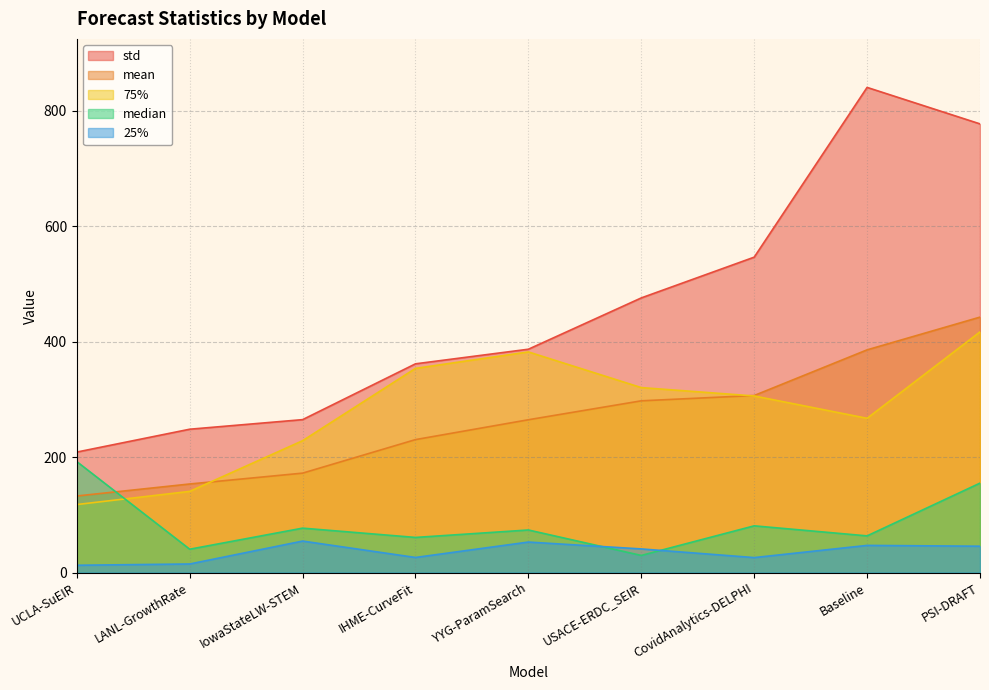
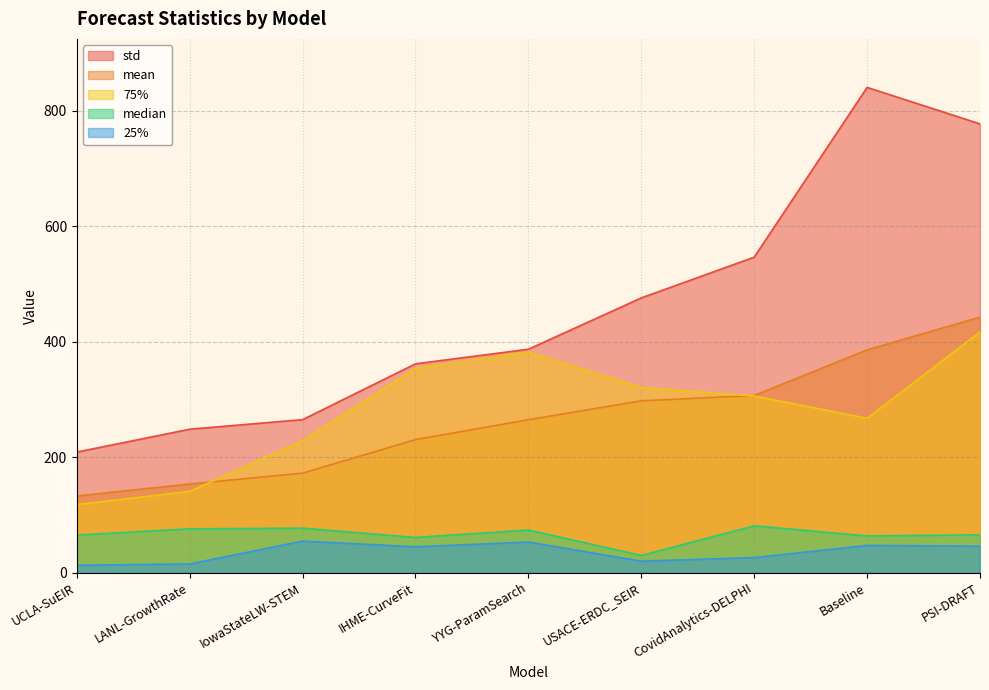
  {
    "median": {
-     "UCLA-SuEIR": 190,
-     "LANL-GrowthRate": 40,
+     "UCLA-SuEIR": 70,
+     "LANL-GrowthRate": 80,
      "IowaStateLW-STEM": 80,
      "IHME-CurveFit": 60,
      "YYG-ParamSearch": 70,
      "USACE-ERDC_SEIR": 30,
      "CovidAnalytics-DELPHI": 80,
      "Baseline": 60,
-     "PSI-DRAFT": 160
+     "PSI-DRAFT": 70
    },
    "25%": {
      "UCLA-SuEIR": 10,
      "LANL-GrowthRate": 10,
      "IowaStateLW-STEM": 50,
-     "IHME-CurveFit": 30,
+     "IHME-CurveFit": 40,
      "YYG-ParamSearch": 50,
-     "USACE-ERDC_SEIR": 40,
+     "USACE-ERDC_SEIR": 20,
      "CovidAnalytics-DELPHI": 30,
      "Baseline": 50,
      "PSI-DRAFT": 50
    }
  }
